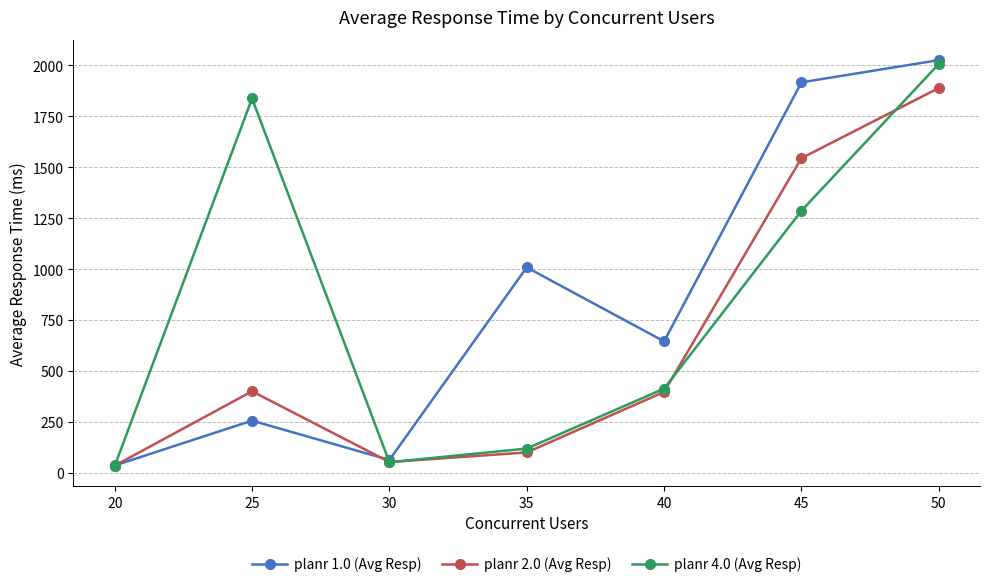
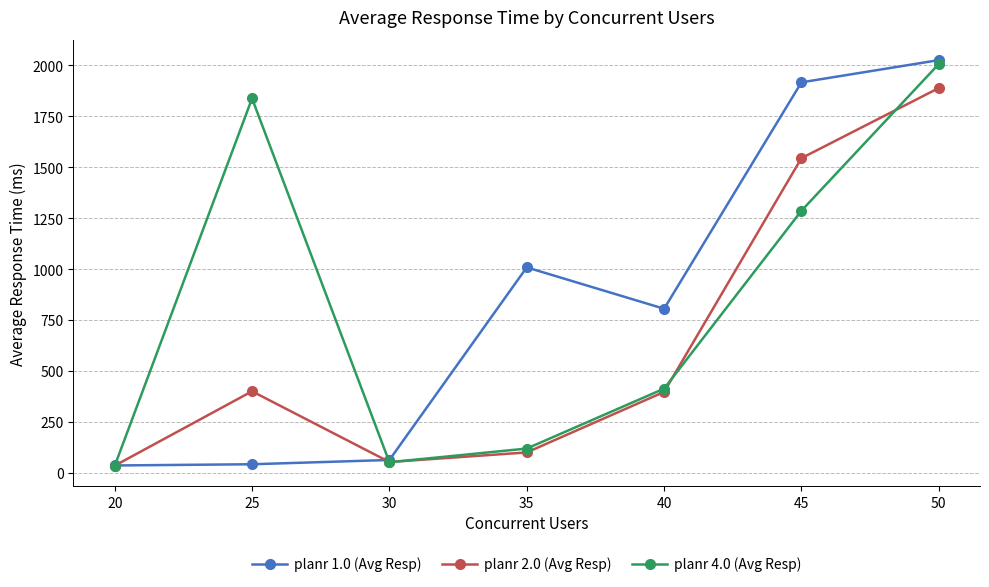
  {
    "planr 1.0 (Avg Resp)": {
-     "25": 260,
+     "25": 40,
      "35": 1010,
-     "40": 650,
+     "40": 810,
      "45": 1920,
      "50": 2030
    },
    "planr 2.0 (Avg Resp)": {
      "25": 400,
      "35": 100,
      "40": 400,
      "45": 1550,
      "50": 1890
    },
    "planr 4.0 (Avg Resp)": {
      "25": 1840,
      "35": 120,
      "40": 410,
      "45": 1290,
      "50": 2010
    }
  }
